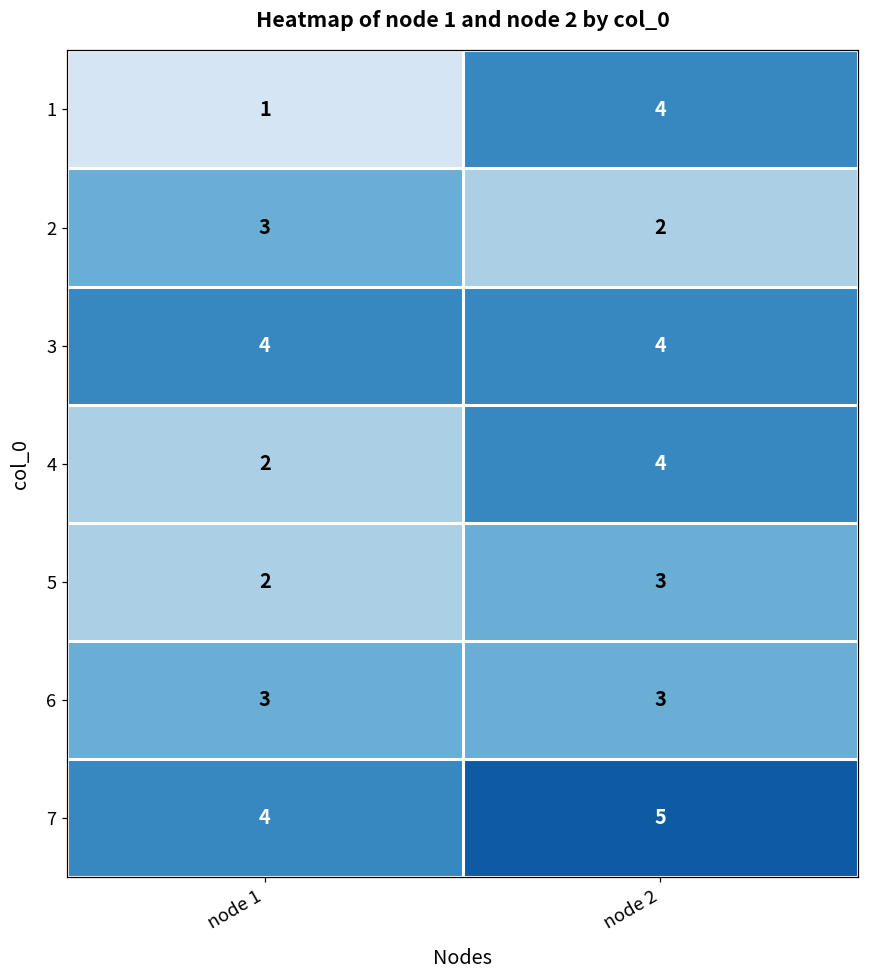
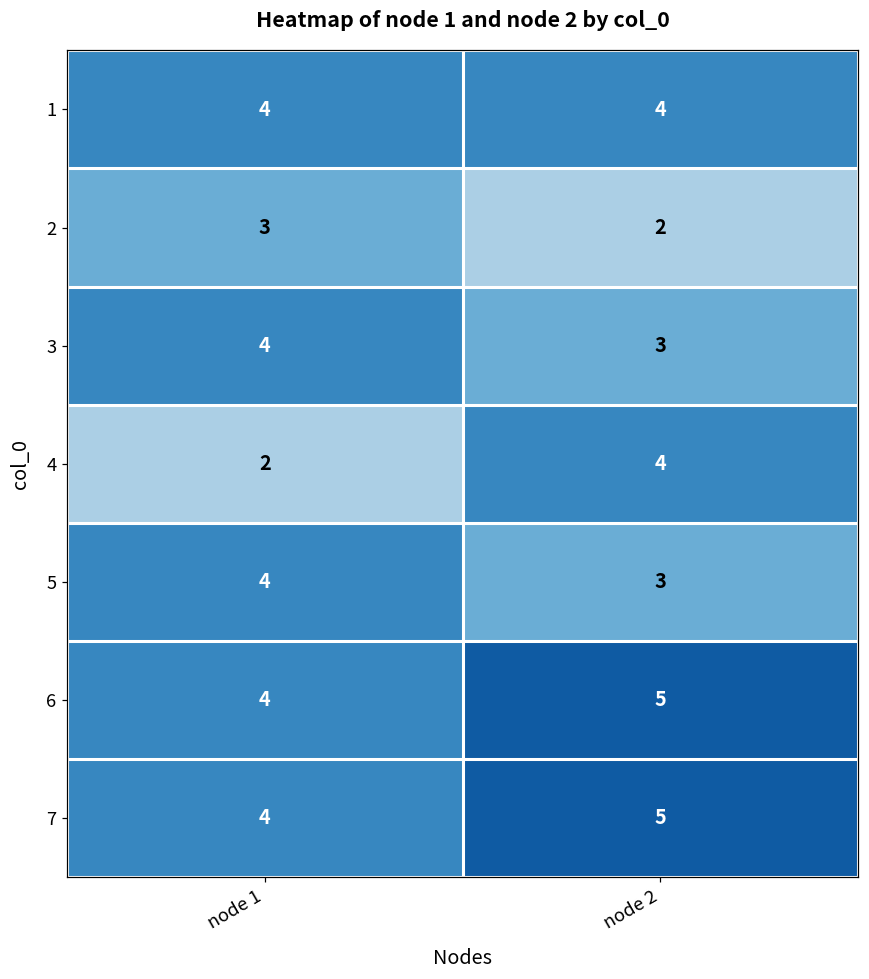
  {
    "1": {
-     "node 1": 1,
+     "node 1": 4,
      "node 2": 4
    },
    "2": {
      "node 1": 3,
      "node 2": 2
    },
    "3": {
      "node 1": 4,
-     "node 2": 4
+     "node 2": 3
    },
    "4": {
      "node 1": 2,
      "node 2": 4
    },
    "5": {
-     "node 1": 2,
+     "node 1": 4,
      "node 2": 3
    },
    "6": {
-     "node 1": 3,
-     "node 2": 3
+     "node 1": 4,
+     "node 2": 5
    },
    "7": {
      "node 1": 4,
      "node 2": 5
    }
  }
